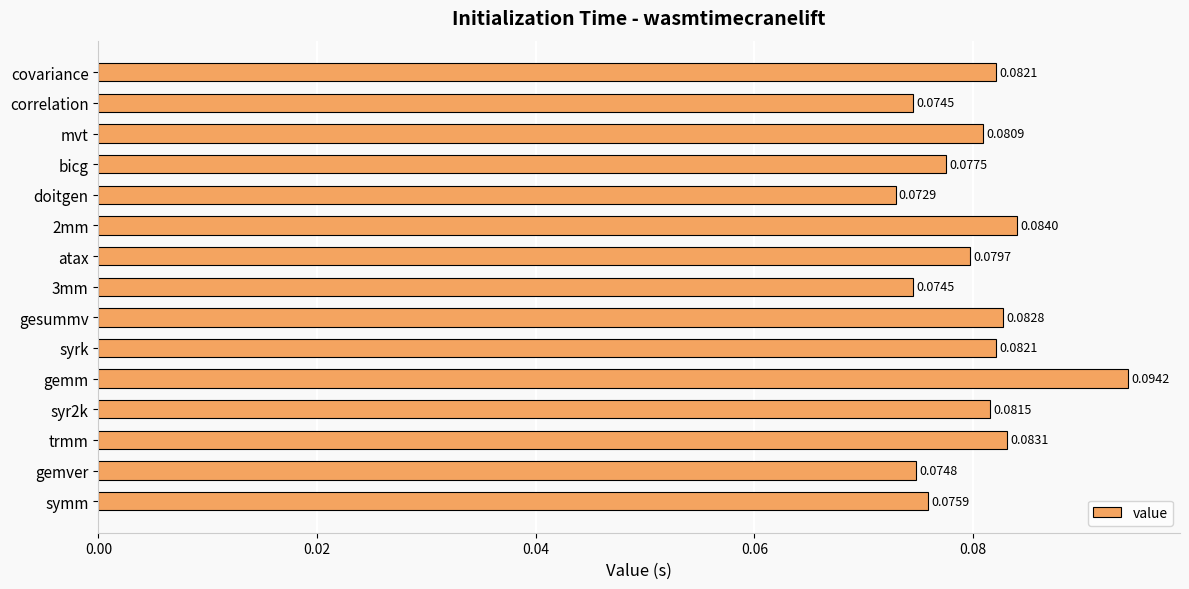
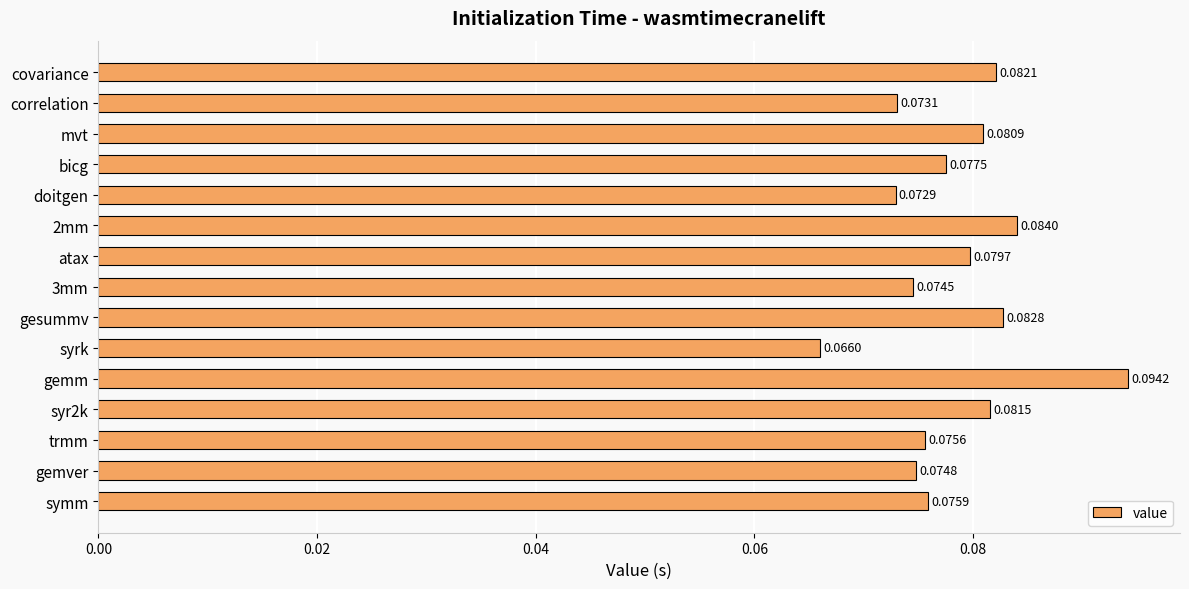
  {
    "covariance": 0.0821,
-   "correlation": 0.0745,
+   "correlation": 0.0731,
    "mvt": 0.0809,
    "bicg": 0.0775,
    "doitgen": 0.0729,
    "2mm": 0.0840,
    "atax": 0.0797,
    "3mm": 0.0745,
    "gesummv": 0.0828,
-   "syrk": 0.0821,
+   "syrk": 0.0660,
    "gemm": 0.0942,
    "syr2k": 0.0815,
-   "trmm": 0.0831,
+   "trmm": 0.0756,
    "gemver": 0.0748,
    "symm": 0.0759
  }
